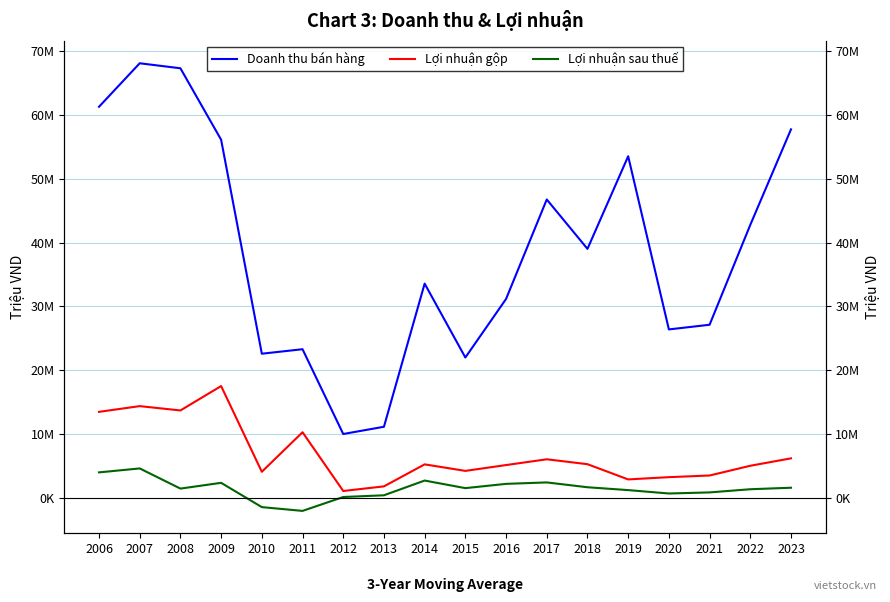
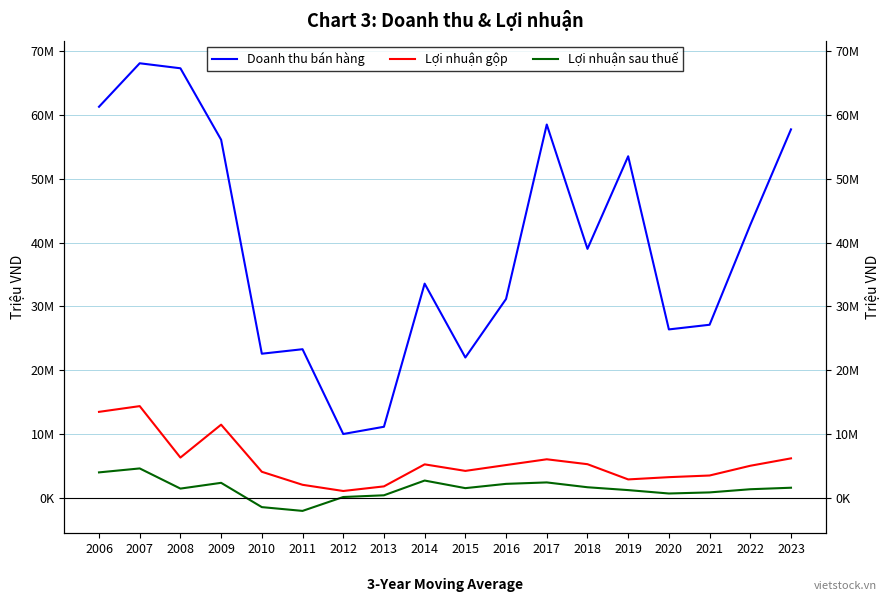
  {
    "Doanh thu bán hàng": {
      "2006": 61000000,
      "2007": 68000000,
      "2008": 67000000,
      "2009": 56000000,
      "2010": 23000000,
      "2011": 23000000,
      "2012": 10000000,
      "2013": 11000000,
      "2014": 34000000,
      "2015": 22000000,
      "2016": 31000000,
-     "2017": 47000000,
+     "2017": 58000000,
      "2018": 39000000,
      "2019": 54000000,
      "2020": 26000000,
      "2021": 27000000,
      "2022": 43000000,
      "2023": 58000000
    },
    "Lợi nhuận gộp": {
      "2006": 13000000,
      "2007": 14000000,
-     "2008": 14000000,
-     "2009": 18000000,
+     "2008": 6000000,
+     "2009": 11000000,
      "2010": 4000000,
-     "2011": 10000000,
+     "2011": 2000000,
      "2012": 1000000,
      "2013": 2000000,
      "2014": 5000000,
      "2015": 4000000,
      "2016": 5000000,
      "2017": 6000000,
      "2018": 5000000,
      "2019": 3000000,
      "2020": 3000000,
      "2021": 3000000,
      "2022": 5000000,
      "2023": 6000000
    },
    "Lợi nhuận sau thuế": {
      "2006": 4000000,
      "2007": 5000000,
      "2008": 1000000,
      "2009": 2000000,
      "2010": -1000000,
      "2011": -2000000,
      "2012": 0,
      "2013": 0,
      "2014": 3000000,
      "2015": 2000000,
      "2016": 2000000,
      "2017": 2000000,
      "2018": 2000000,
      "2019": 1000000,
      "2020": 1000000,
      "2021": 1000000,
      "2022": 1000000,
      "2023": 2000000
    }
  }
